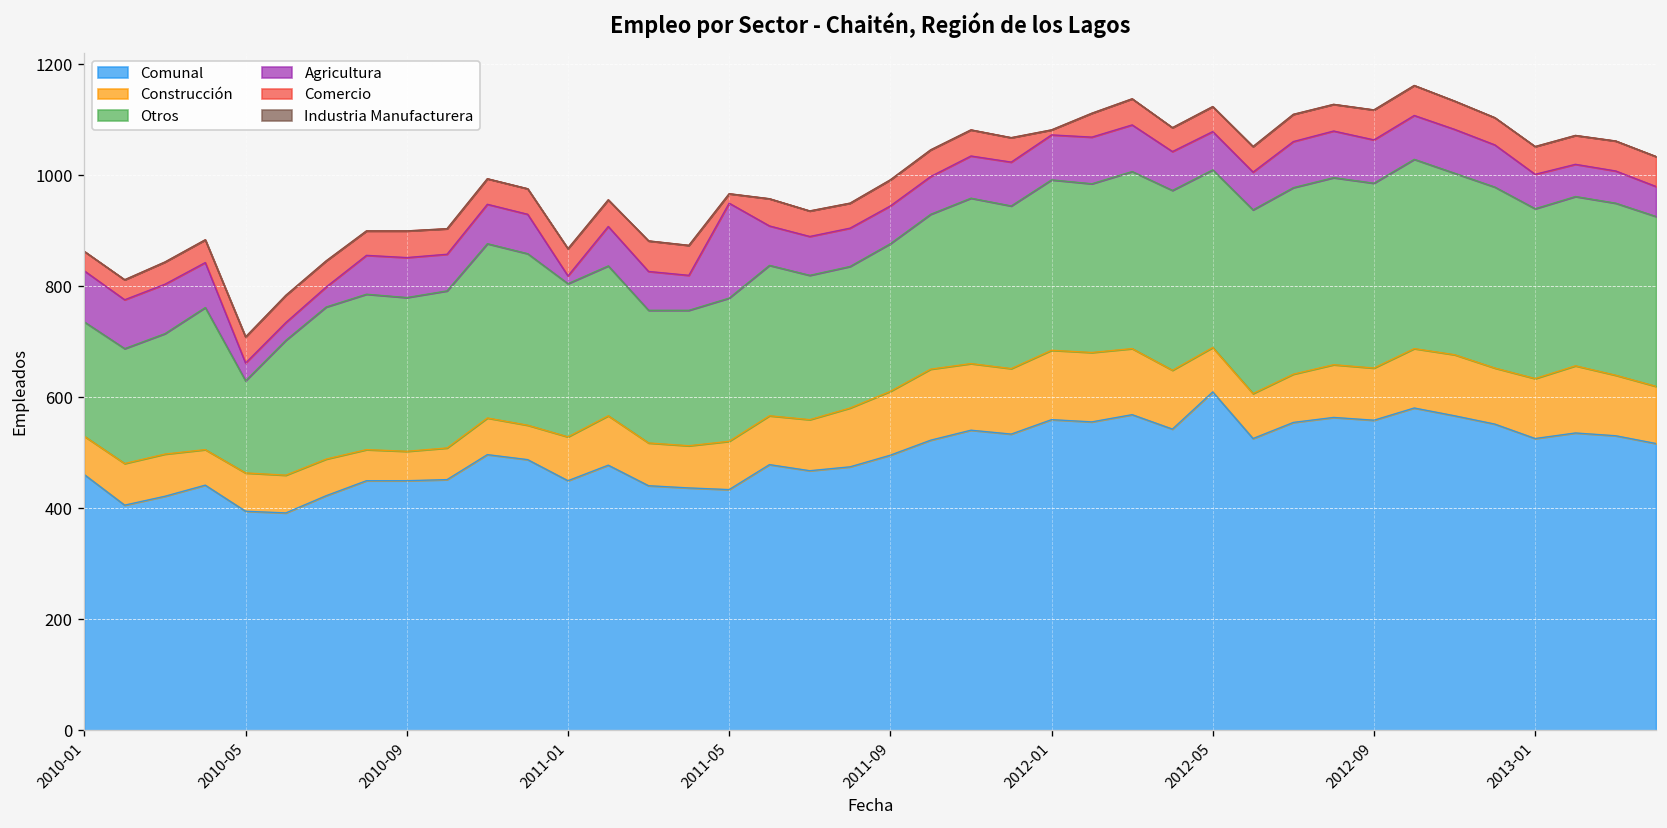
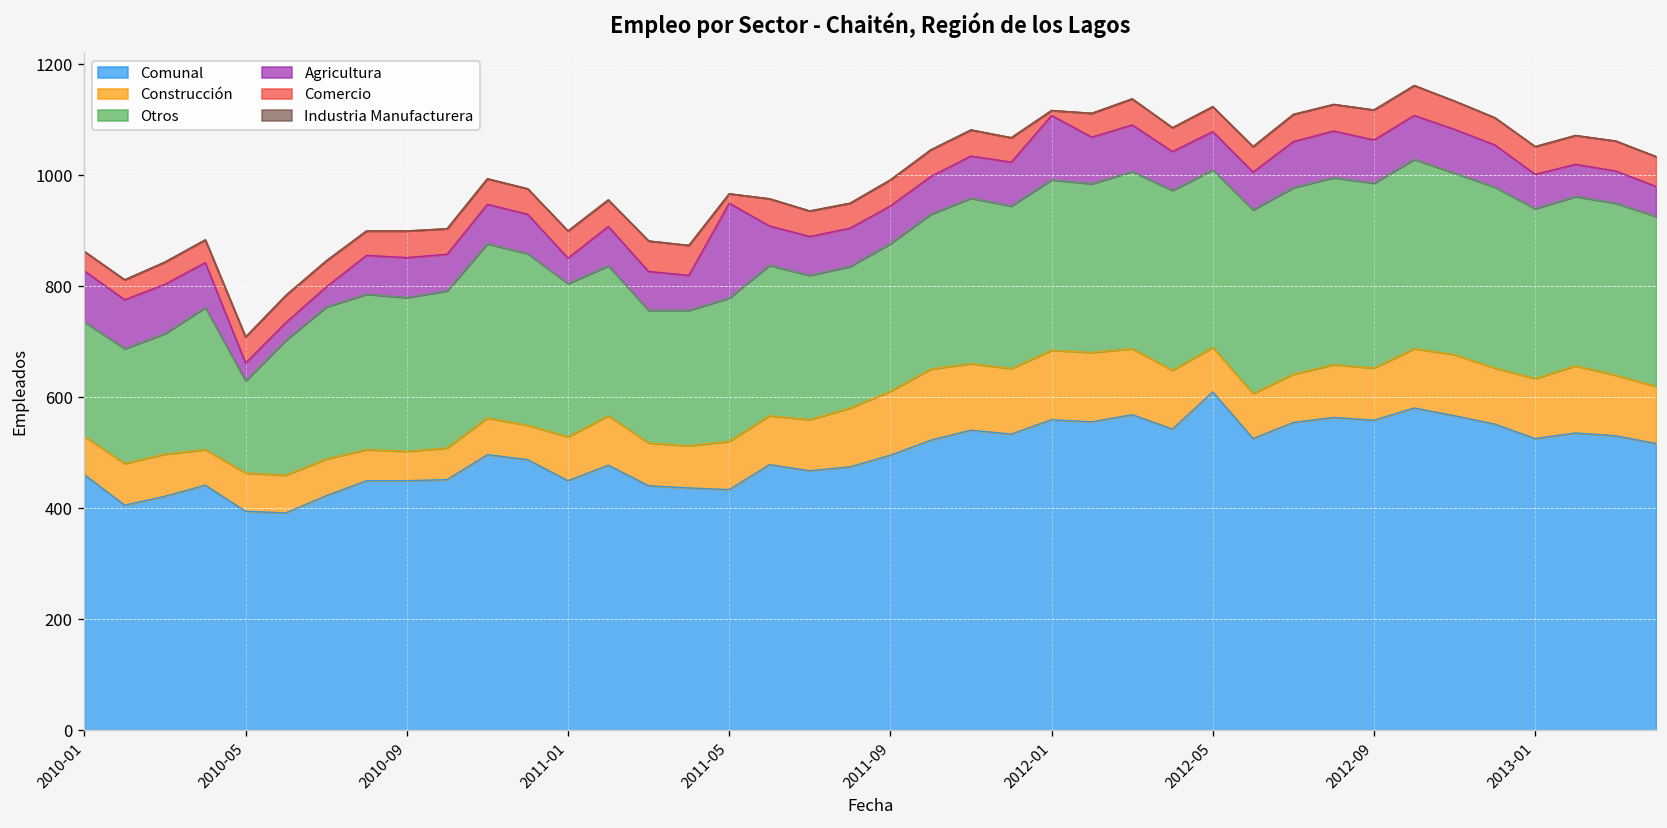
  {
    "Comunal": {
      "2010-01": 460,
      "2010-05": 400,
      "2010-09": 450,
      "2011-01": 450,
      "2011-05": 430,
      "2011-09": 500,
      "2012-01": 560,
      "2012-05": 610,
      "2012-09": 560,
      "2013-01": 530
    },
    "Construcción": {
      "2010-01": 70,
      "2010-05": 70,
      "2010-09": 50,
      "2011-01": 80,
      "2011-05": 90,
      "2011-09": 120,
      "2012-01": 130,
      "2012-05": 80,
      "2012-09": 90,
      "2013-01": 110
    },
    "Otros": {
      "2010-01": 210,
      "2010-05": 170,
      "2010-09": 280,
      "2011-01": 280,
      "2011-05": 260,
      "2011-09": 270,
      "2012-01": 310,
      "2012-05": 320,
      "2012-09": 330,
      "2013-01": 310
    },
    "Agricultura": {
      "2010-01": 90,
      "2010-05": 30,
      "2010-09": 70,
-     "2011-01": 10,
+     "2011-01": 50,
      "2011-05": 170,
      "2011-09": 70,
-     "2012-01": 80,
+     "2012-01": 120,
      "2012-05": 70,
      "2012-09": 80,
      "2013-01": 60
    }
  }
